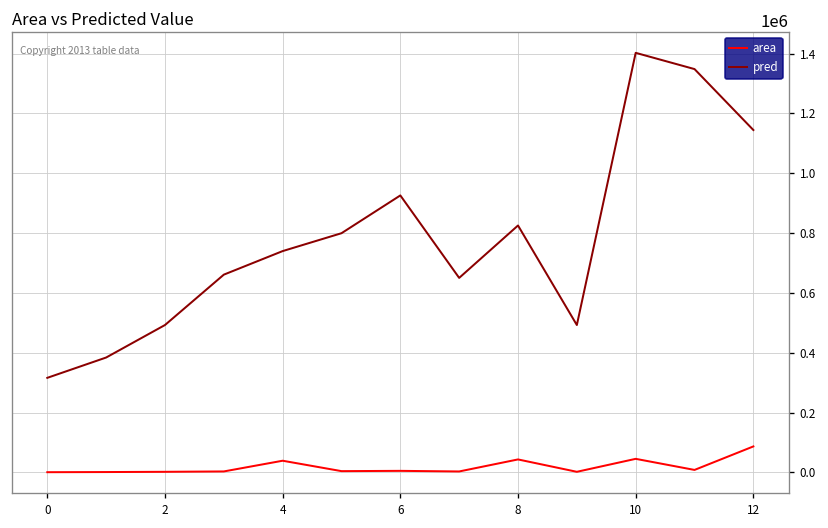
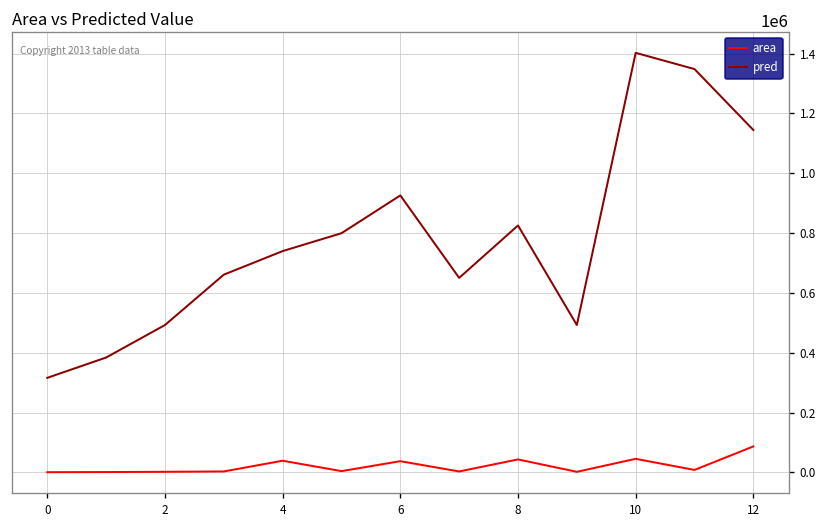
  {
    "area": {
      "0": 0,
      "2": 0,
      "4": 40000,
-     "6": 10000,
+     "6": 40000,
      "8": 40000,
      "10": 50000,
      "12": 90000
    },
    "pred": {
      "0": 320000,
      "2": 490000,
      "4": 740000,
      "6": 930000,
      "8": 830000,
      "10": 1400000,
      "12": 1140000
    }
  }
